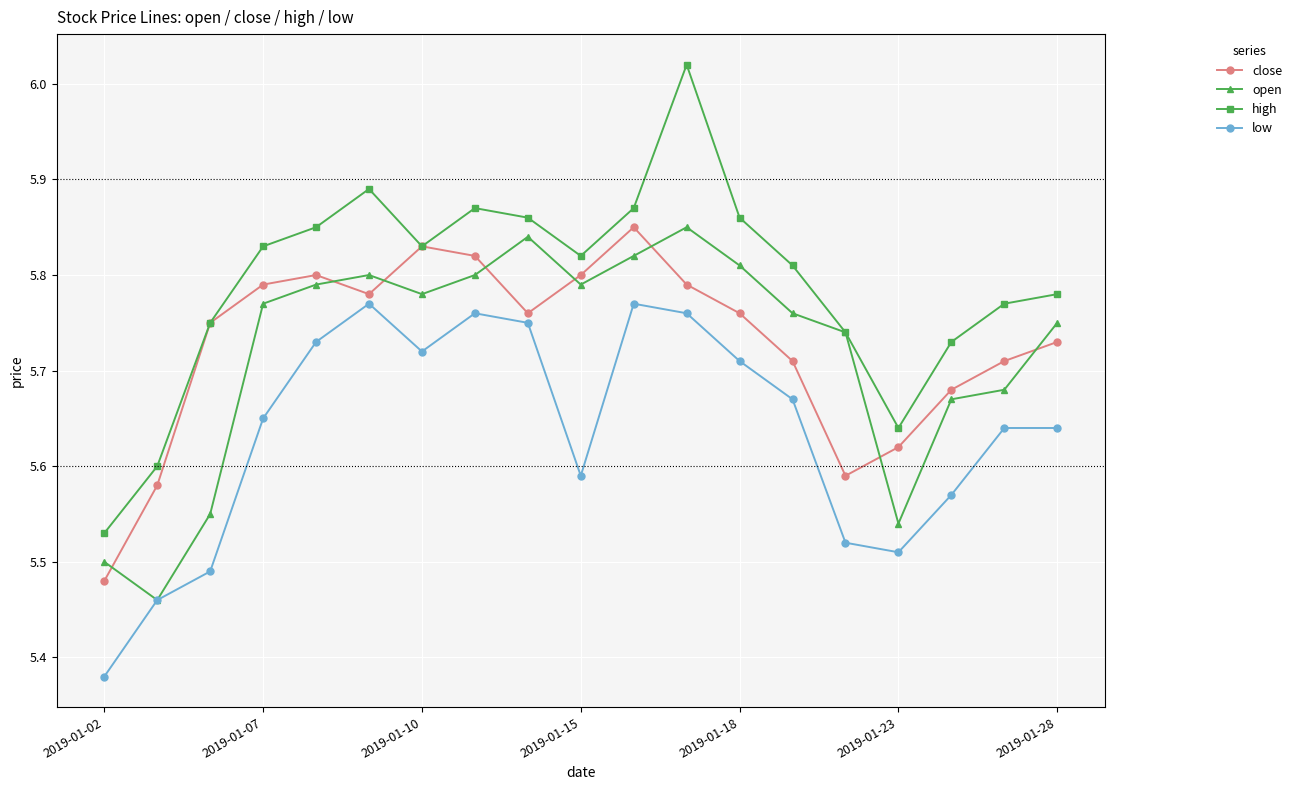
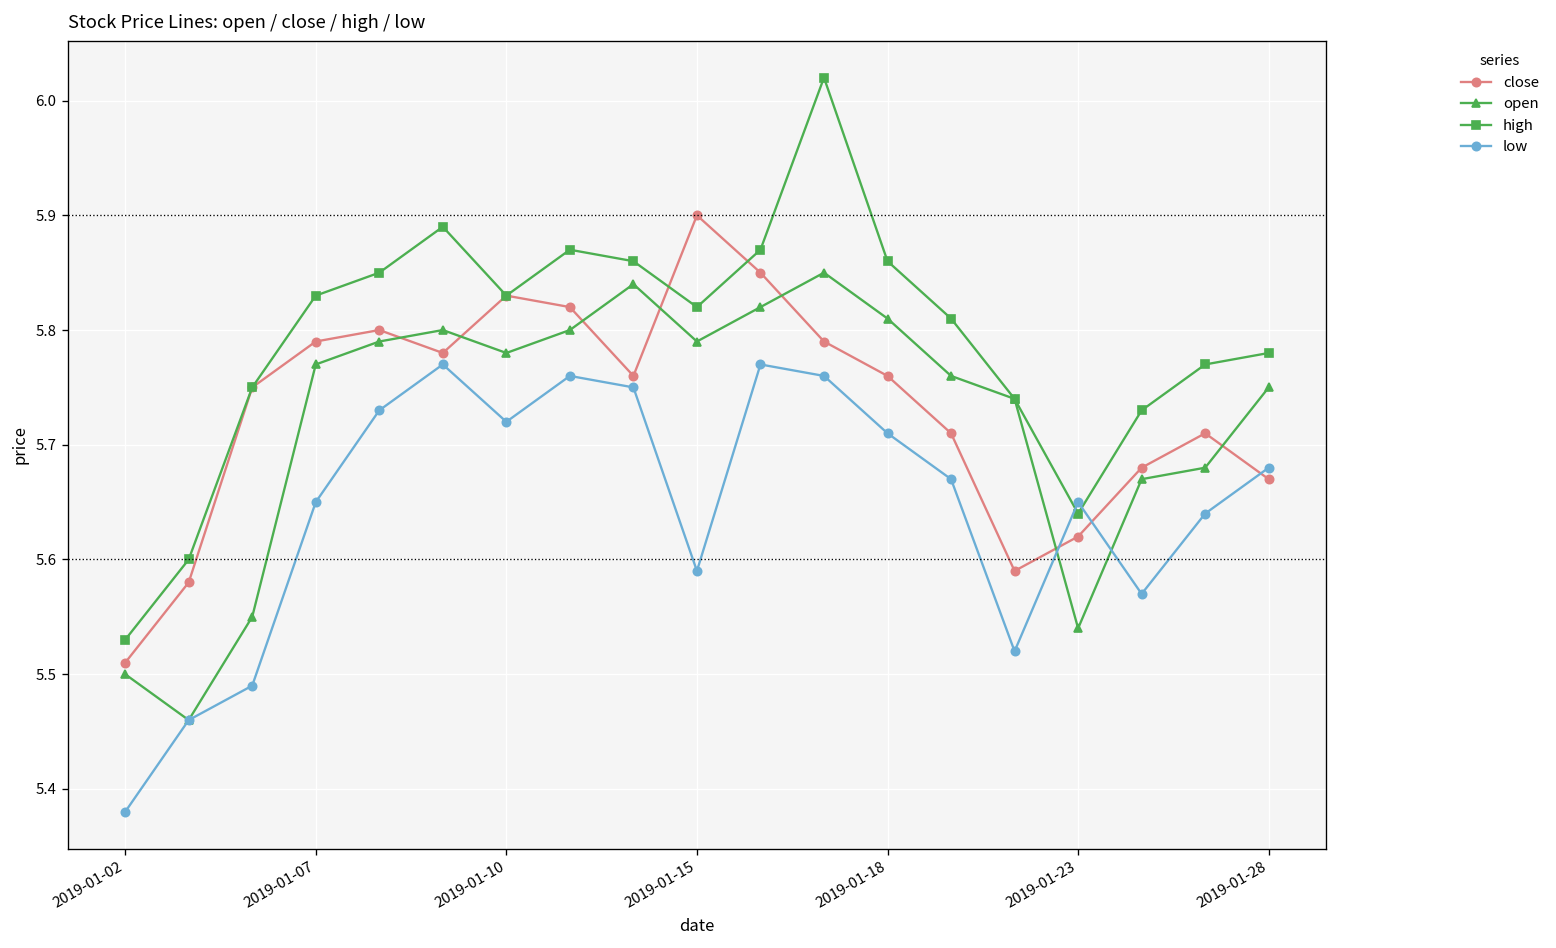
  {
    "close": {
-     "2019-01-02": 5.48,
+     "2019-01-02": 5.51,
      "2019-01-07": 5.79,
-     "2019-01-15": 5.8,
+     "2019-01-15": 5.9,
      "2019-01-18": 5.76,
      "2019-01-23": 5.62,
-     "2019-01-28": 5.73
+     "2019-01-28": 5.67
    },
    "low": {
      "2019-01-02": 5.38,
      "2019-01-07": 5.65,
      "2019-01-10": 5.72,
      "2019-01-15": 5.59,
      "2019-01-18": 5.71,
-     "2019-01-23": 5.51,
-     "2019-01-28": 5.64
+     "2019-01-23": 5.65,
+     "2019-01-28": 5.68
    }
  }
